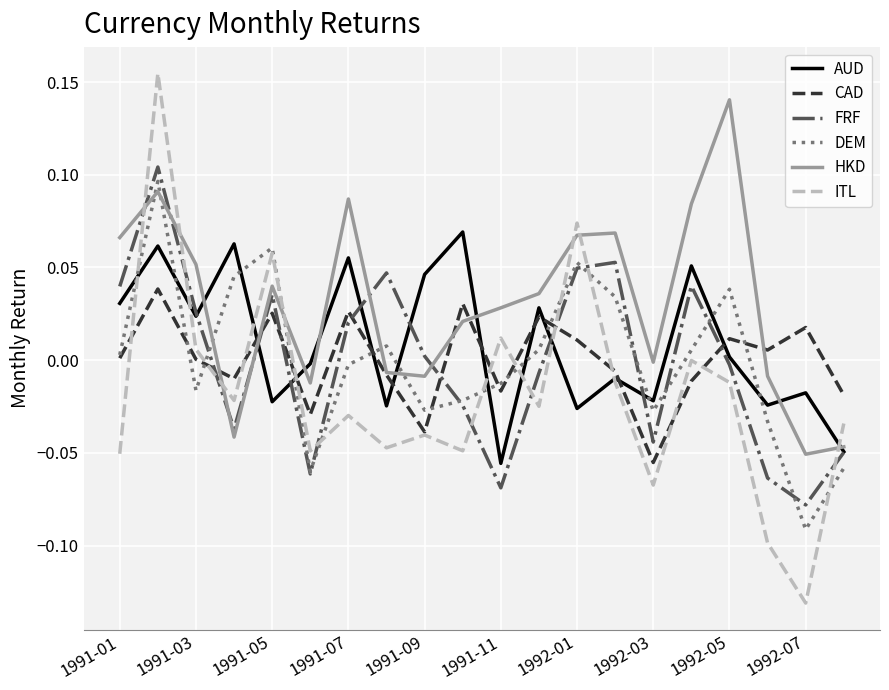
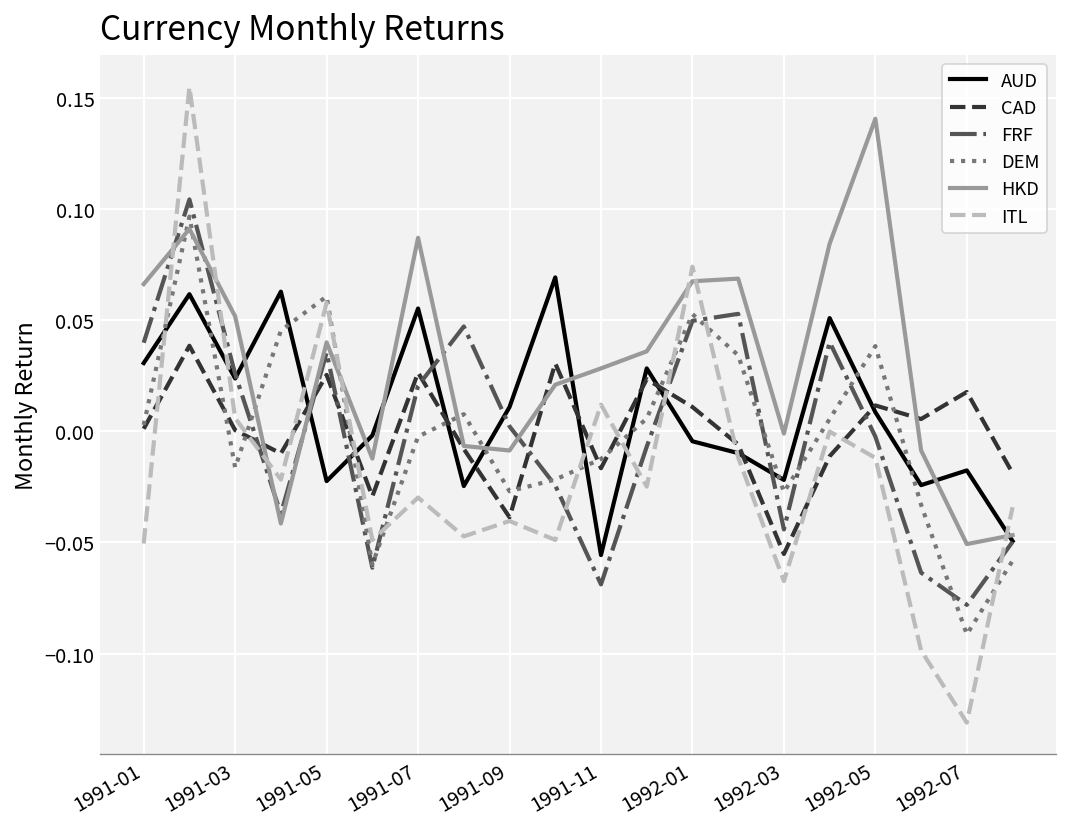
  {
    "AUD": {
      "1991-01": 0.031,
      "1991-03": 0.024,
      "1991-05": -0.022,
      "1991-07": 0.055,
-     "1991-09": 0.046,
+     "1991-09": 0.011,
      "1991-11": -0.056,
-     "1992-01": -0.026,
+     "1992-01": -0.005,
      "1992-03": -0.022,
-     "1992-05": 0.002,
+     "1992-05": 0.009,
      "1992-07": -0.018
    }
  }
